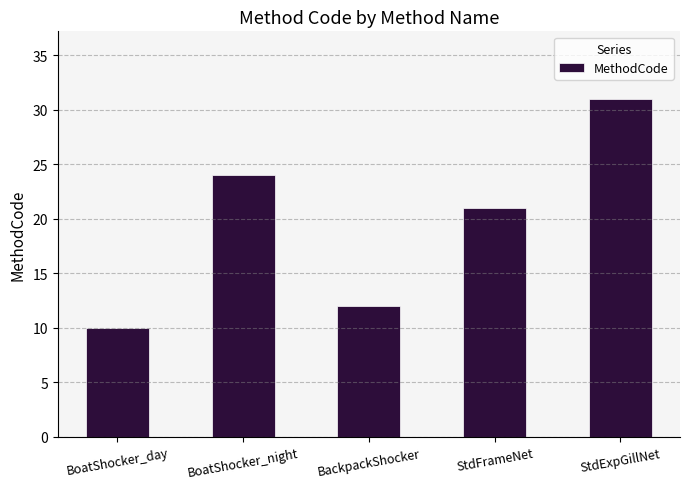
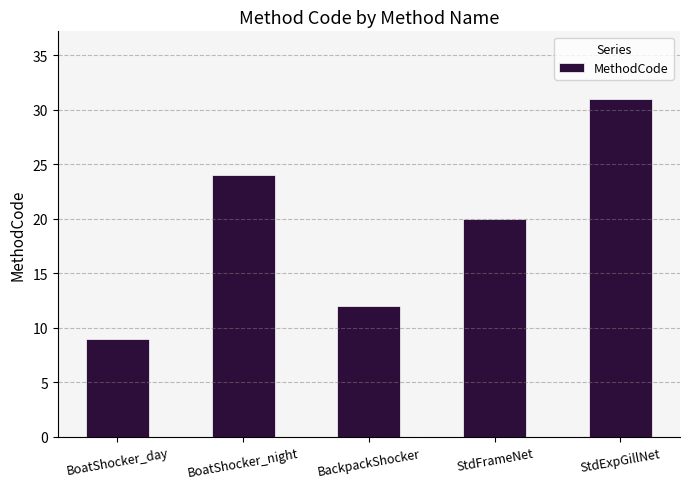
  {
-   "BoatShocker_day": 10,
+   "BoatShocker_day": 9,
    "BoatShocker_night": 24,
    "BackpackShocker": 12,
-   "StdFrameNet": 21,
+   "StdFrameNet": 20,
    "StdExpGillNet": 31
  }
